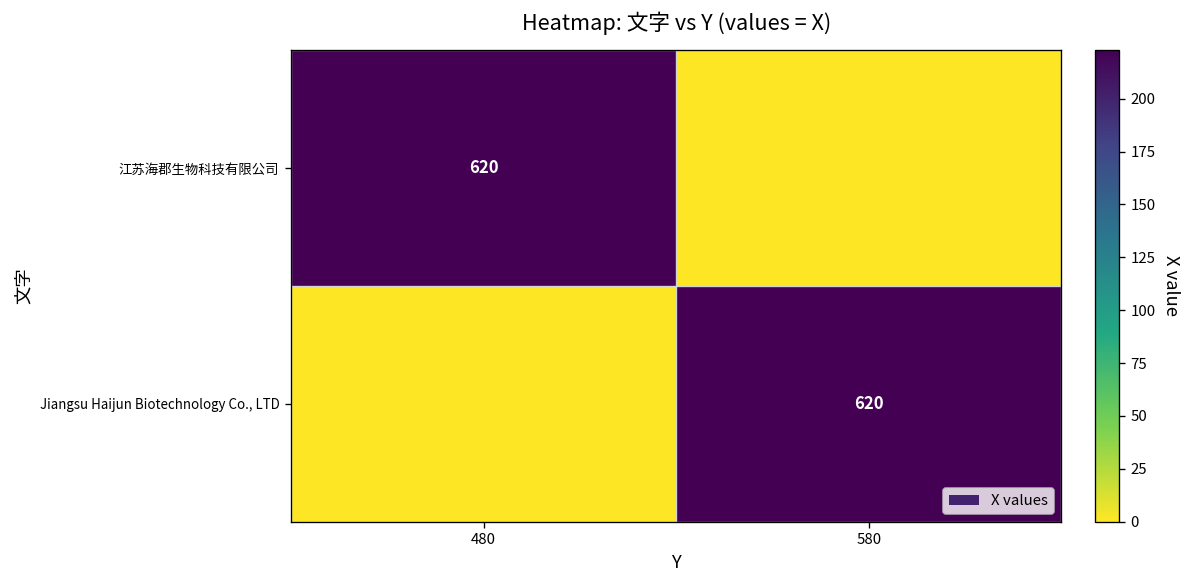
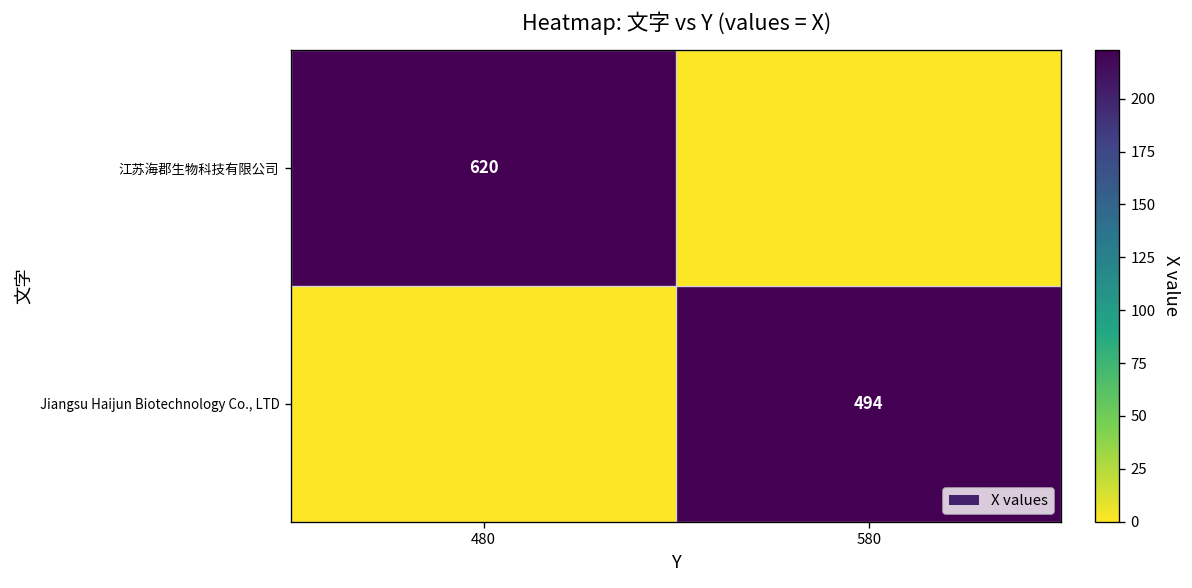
  {
    "江苏海郡生物科技有限公司": {
      "480": 620
    },
    "Jiangsu Haijun Biotechnology Co., LTD": {
-     "580": 620
+     "580": 494
    }
  }
